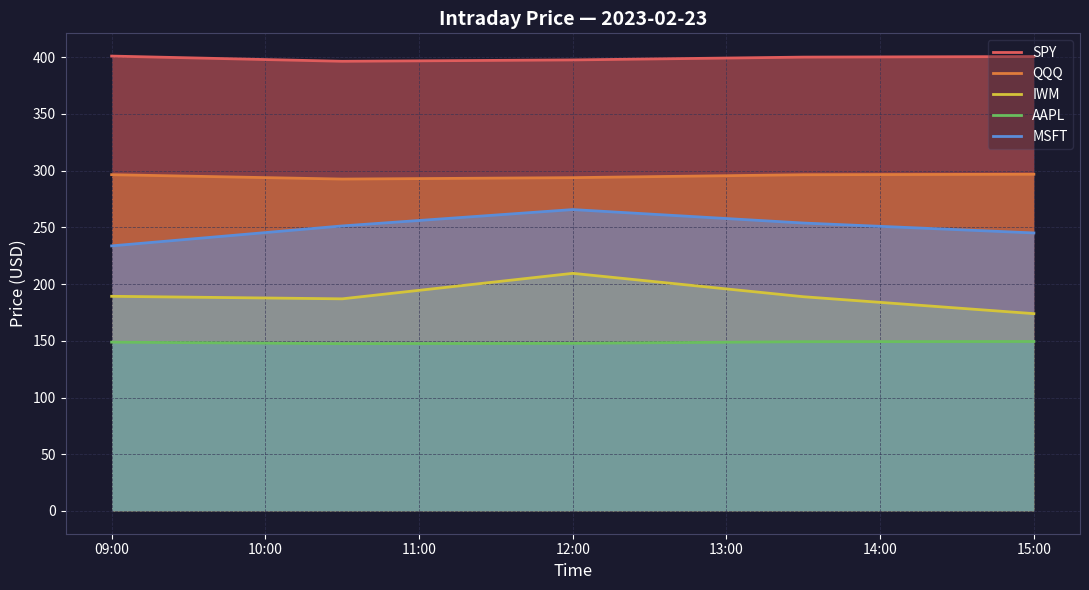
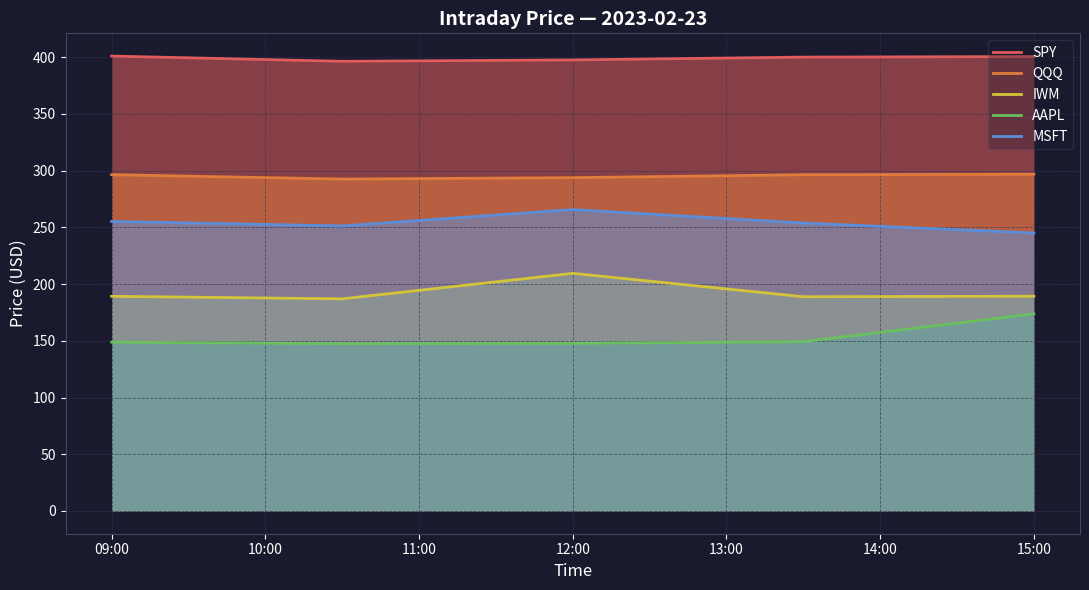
  {
    "IWM": {
      "09:00": 189,
      "12:00": 210,
-     "15:00": 174
+     "15:00": 189
    },
    "AAPL": {
      "09:00": 149,
      "12:00": 148,
-     "15:00": 149
+     "15:00": 174
    },
    "MSFT": {
-     "09:00": 234,
+     "09:00": 255,
      "12:00": 266,
      "15:00": 245
    }
  }
